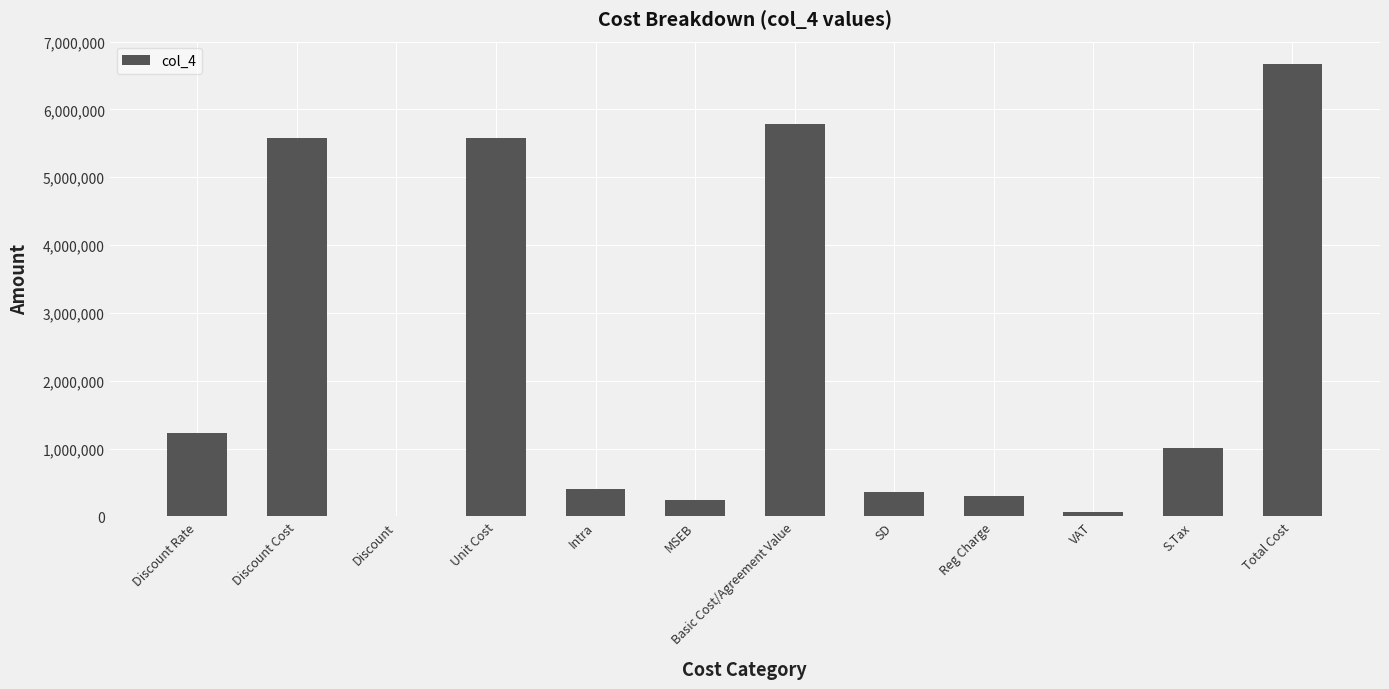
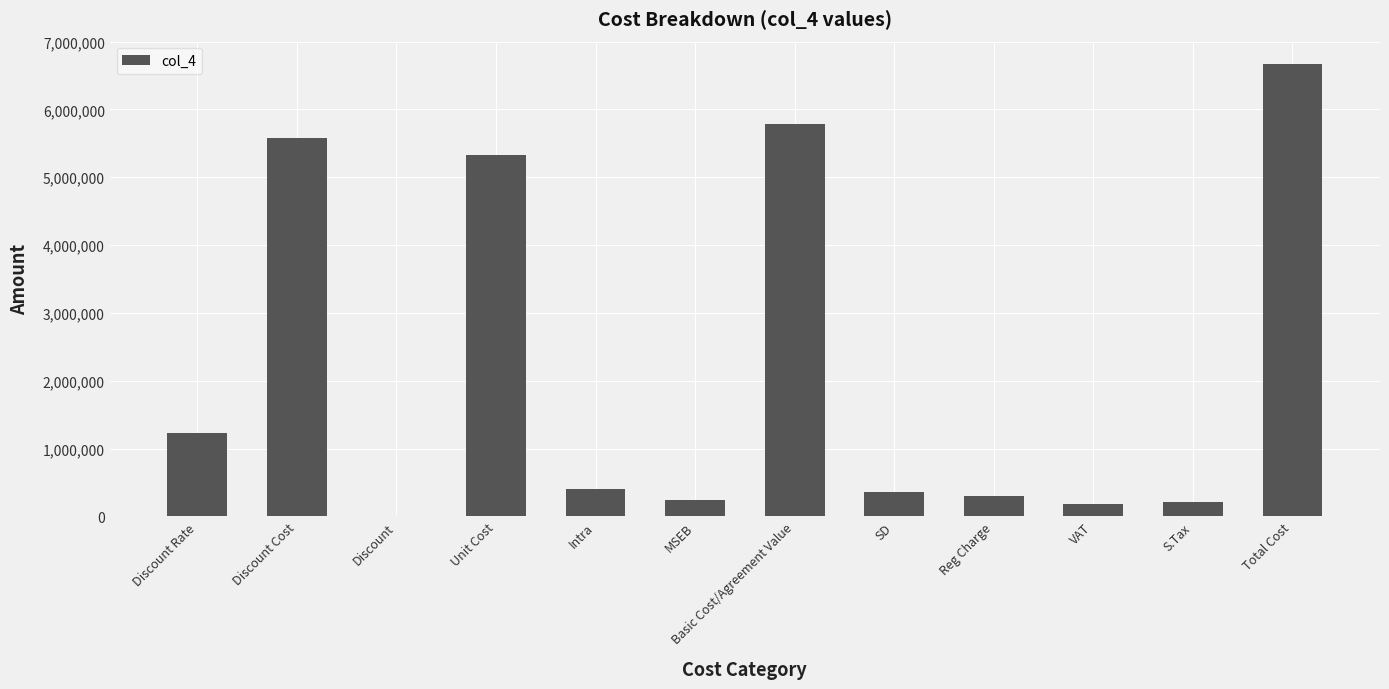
  {
    "Discount Rate": "1,200,000",
    "Discount Cost": "5,600,000",
-   "Unit Cost": "5,600,000",
+   "Unit Cost": "5,300,000",
    "Intra": "400,000",
    "MSEB": "200,000",
    "Basic Cost/Agreement Value": "5,800,000",
    "SD": "400,000",
    "Reg Charge": "300,000",
-   "VAT": "100,000",
-   "S.Tax": "1,000,000",
+   "VAT": "200,000",
+   "S.Tax": "200,000",
    "Total Cost": "6,700,000"
  }
